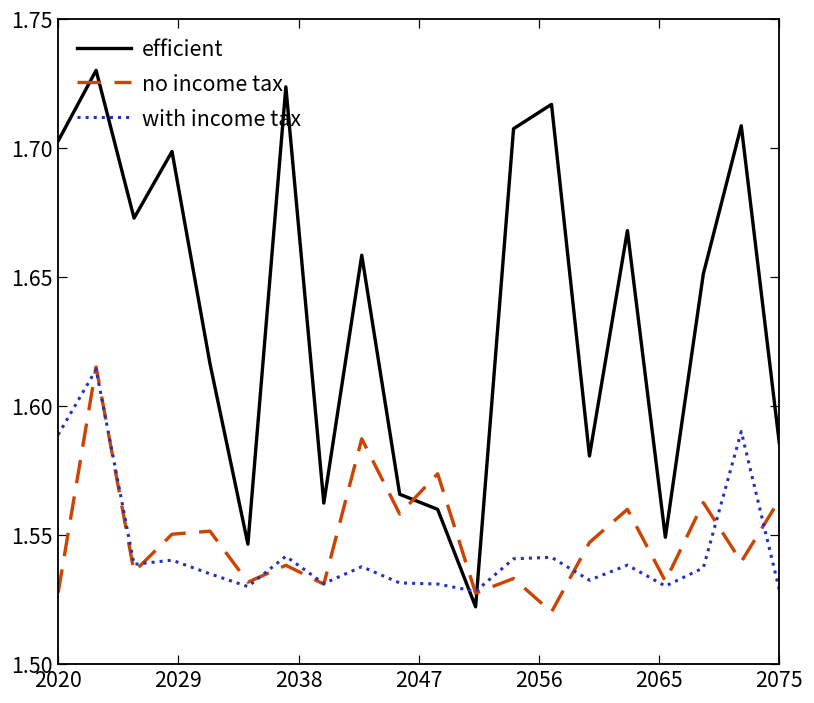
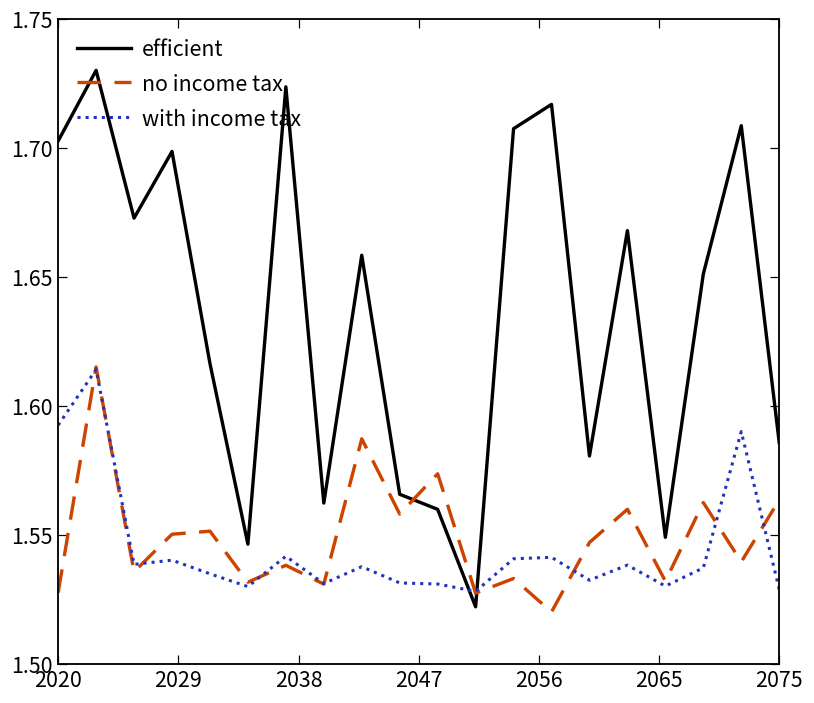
  {
    "efficient": {
      "2020": 1.703,
      "2075": 1.586
    },
    "no income tax": {
      "2020": 1.528,
      "2075": 1.563
    },
    "with income tax": {
-     "2020": 1.589,
+     "2020": 1.592,
      "2075": 1.529
    }
  }
